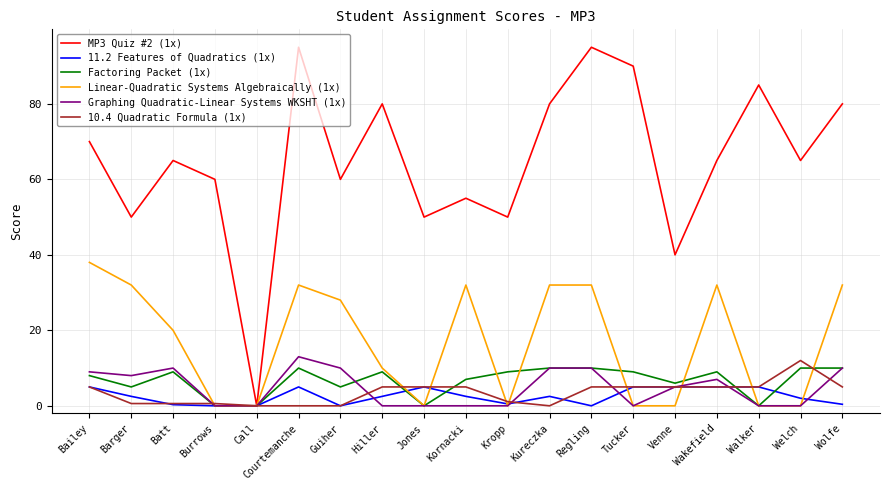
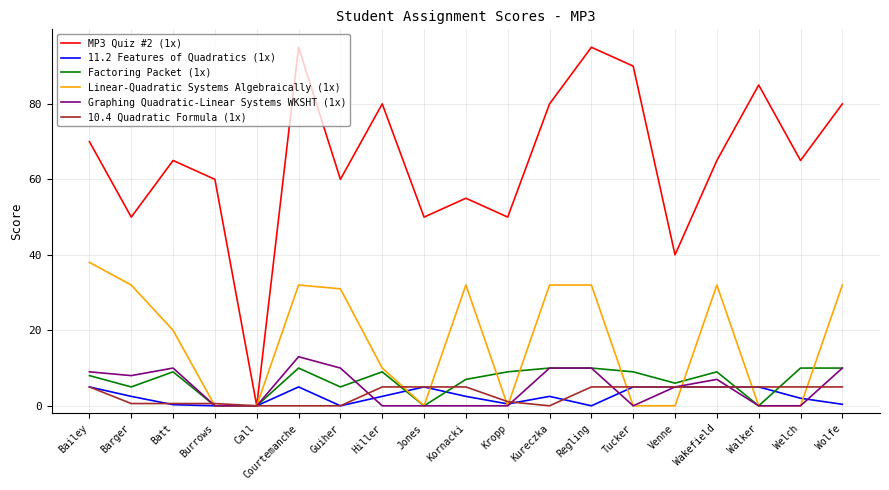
  {
    "MP3 Quiz #2 (1x)": {
      "Bailey": 70,
      "Barger": 50,
      "Batt": 65,
      "Burrows": 60,
      "Guiher": 60,
      "Hiller": 80,
      "Jones": 50,
      "Kornacki": 55,
      "Kropp": 50,
      "Kureczka": 80,
      "Regling": 95,
      "Tucker": 90,
      "Venne": 40,
      "Wakefield": 65,
      "Walker": 85,
      "Welch": 65,
      "Wolfe": 80
    },
    "11.2 Features of Quadratics (1x)": {
      "Barger": 3,
      "Courtemanche": 5,
      "Hiller": 3,
      "Kornacki": 3,
      "Kureczka": 3,
      "Regling": 0,
      "Welch": 2,
      "Wolfe": 0
    },
    "Factoring Packet (1x)": {
      "Bailey": 8,
      "Barger": 5,
      "Batt": 9,
      "Courtemanche": 10,
      "Guiher": 5,
      "Hiller": 9,
      "Kornacki": 7,
      "Kropp": 9,
      "Tucker": 9,
      "Venne": 6,
      "Wakefield": 9,
      "Welch": 10
    },
    "Linear-Quadratic Systems Algebraically (1x)": {
      "Bailey": 38,
      "Barger": 32,
      "Batt": 20,
      "Courtemanche": 32,
-     "Guiher": 28,
+     "Guiher": 31,
      "Hiller": 10,
      "Kornacki": 32,
      "Kureczka": 32,
      "Regling": 32,
      "Venne": 0,
      "Wakefield": 32,
      "Wolfe": 32
    },
    "Graphing Quadratic-Linear Systems WKSHT (1x)": {
      "Bailey": 9,
      "Barger": 8,
      "Batt": 10,
      "Courtemanche": 13,
      "Guiher": 10,
      "Hiller": 0,
      "Kornacki": 0,
      "Wakefield": 7
    },
    "10.4 Quadratic Formula (1x)": {
      "Barger": 1,
      "Courtemanche": 0,
      "Hiller": 5,
      "Kornacki": 5,
      "Kureczka": 0,
      "Regling": 5,
-     "Welch": 12,
+     "Welch": 5,
      "Wolfe": 5
    }
  }
